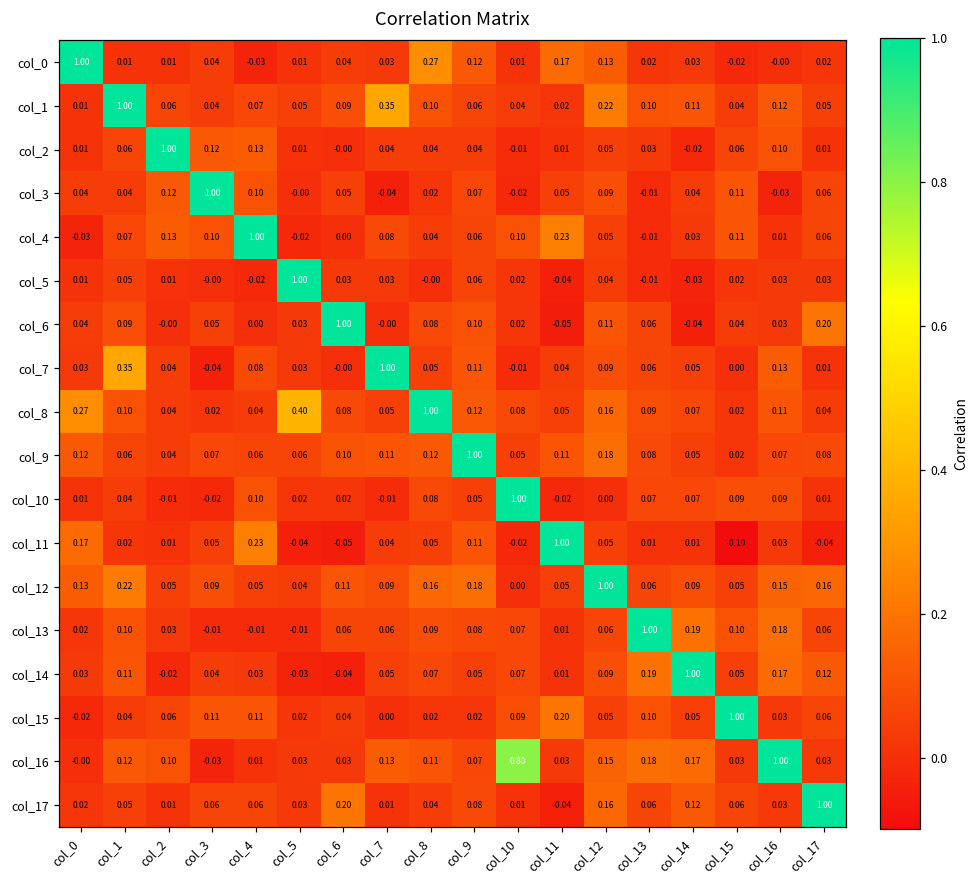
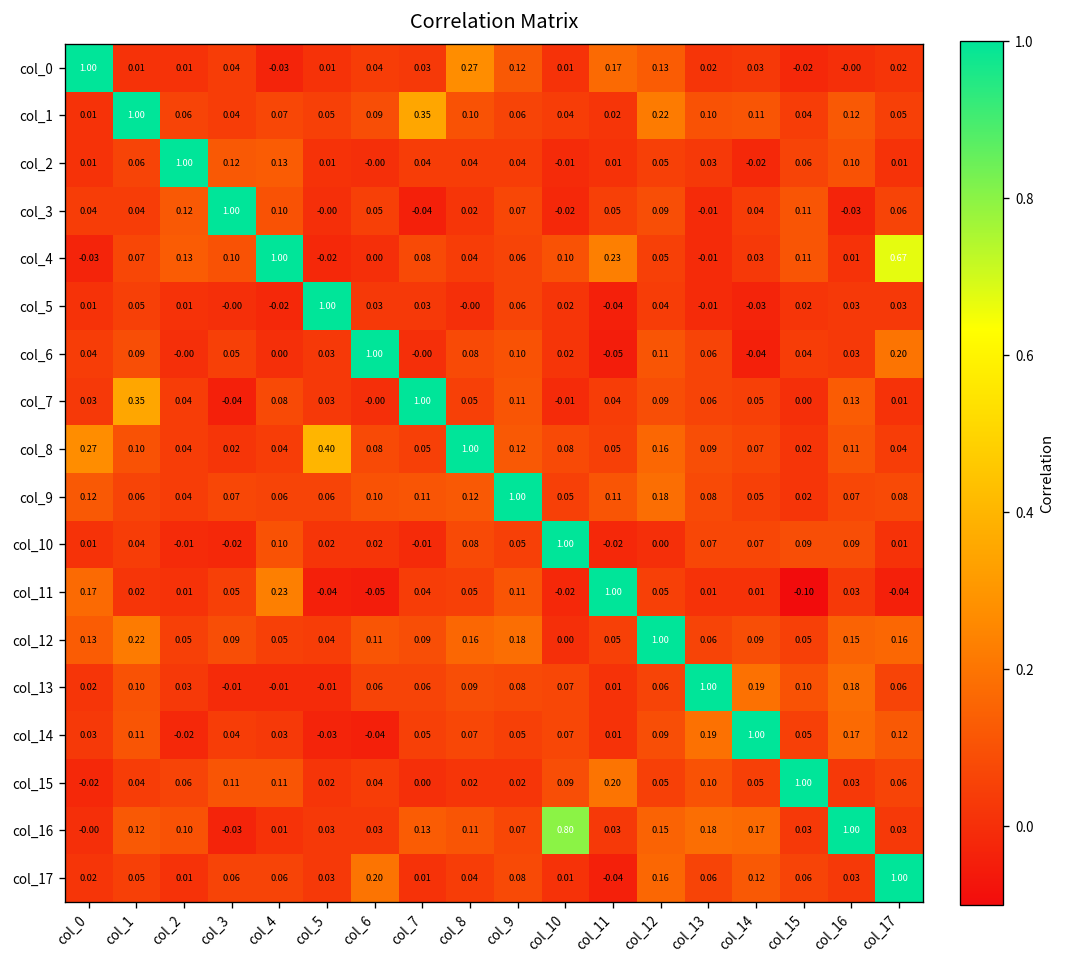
  {
    "col_4": {
      "col_0": -0.03,
      "col_1": 0.07,
      "col_2": 0.13,
      "col_3": 0.10,
      "col_4": 1.00,
      "col_5": -0.02,
      "col_6": 0.00,
      "col_7": 0.08,
      "col_8": 0.04,
      "col_9": 0.06,
      "col_10": 0.10,
      "col_11": 0.23,
      "col_12": 0.05,
      "col_13": -0.01,
      "col_14": 0.03,
      "col_15": 0.11,
      "col_16": 0.01,
-     "col_17": 0.06
+     "col_17": 0.67
    }
  }
